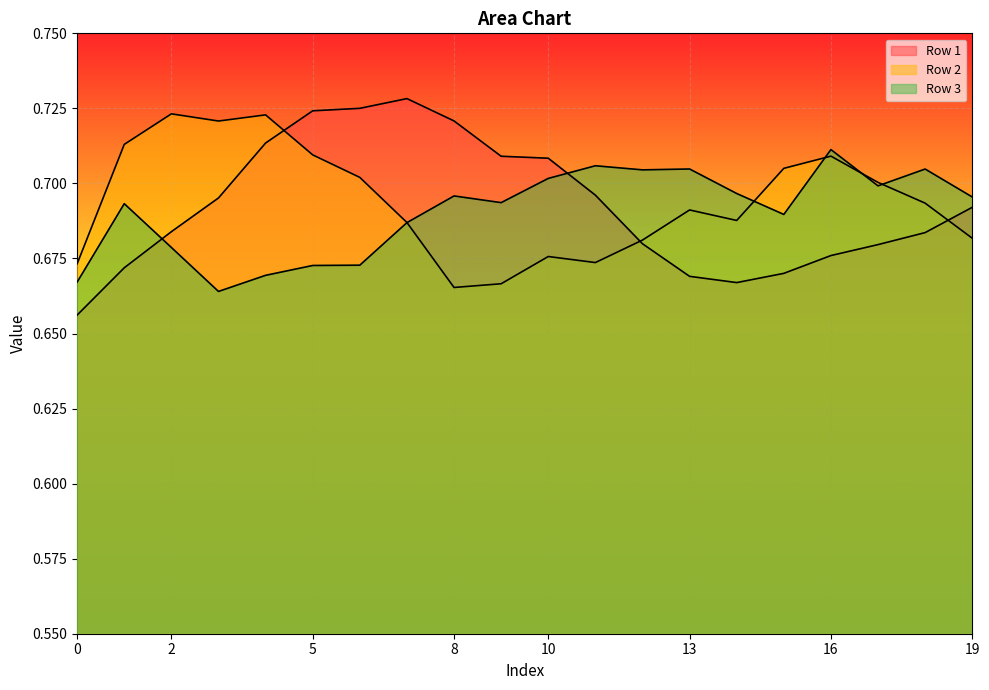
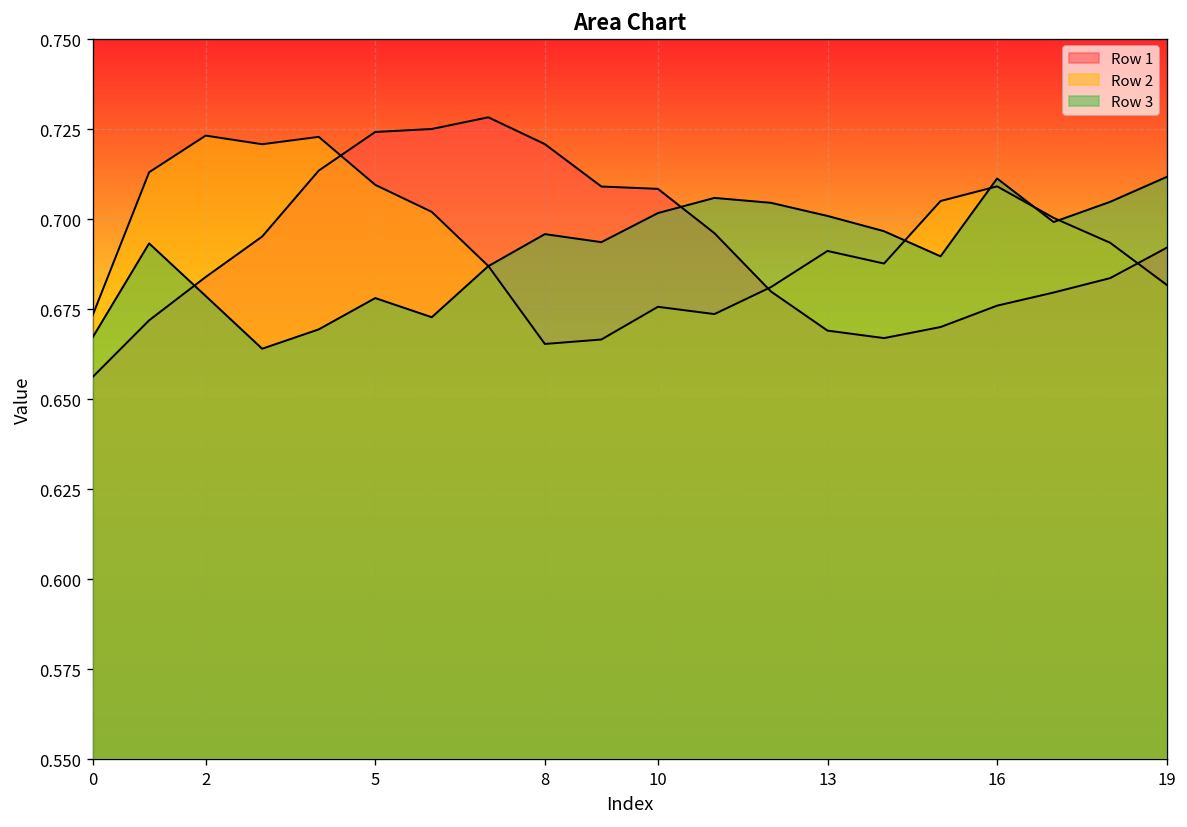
  {
    "Row 1": {
      "0": 0.656,
      "2": 0.684,
      "5": 0.724,
      "8": 0.721,
      "10": 0.708,
      "13": 0.669,
      "16": 0.676,
      "19": 0.692
    },
    "Row 2": {
      "0": 0.673,
      "2": 0.723,
      "5": 0.710,
      "8": 0.665,
      "10": 0.676,
      "13": 0.691,
      "16": 0.709,
      "19": 0.682
    },
    "Row 3": {
      "0": 0.667,
      "2": 0.679,
-     "5": 0.673,
+     "5": 0.678,
      "8": 0.696,
      "10": 0.702,
-     "13": 0.705,
+     "13": 0.701,
      "16": 0.711,
-     "19": 0.695
+     "19": 0.712
    }
  }
